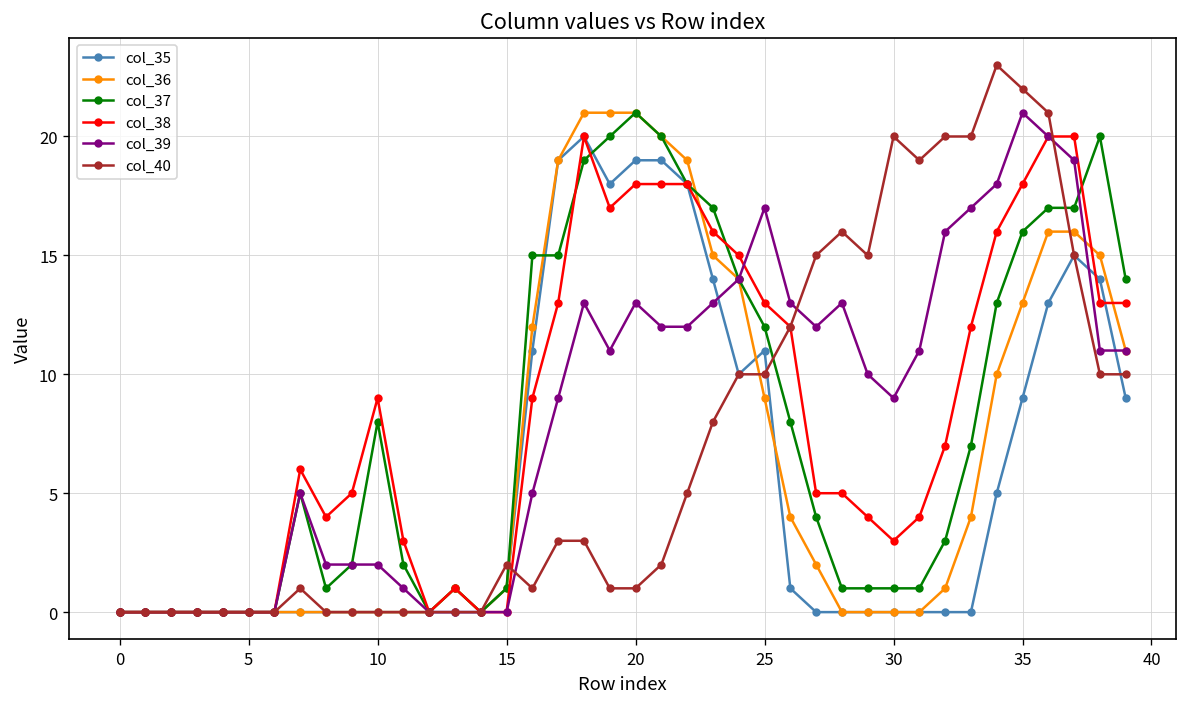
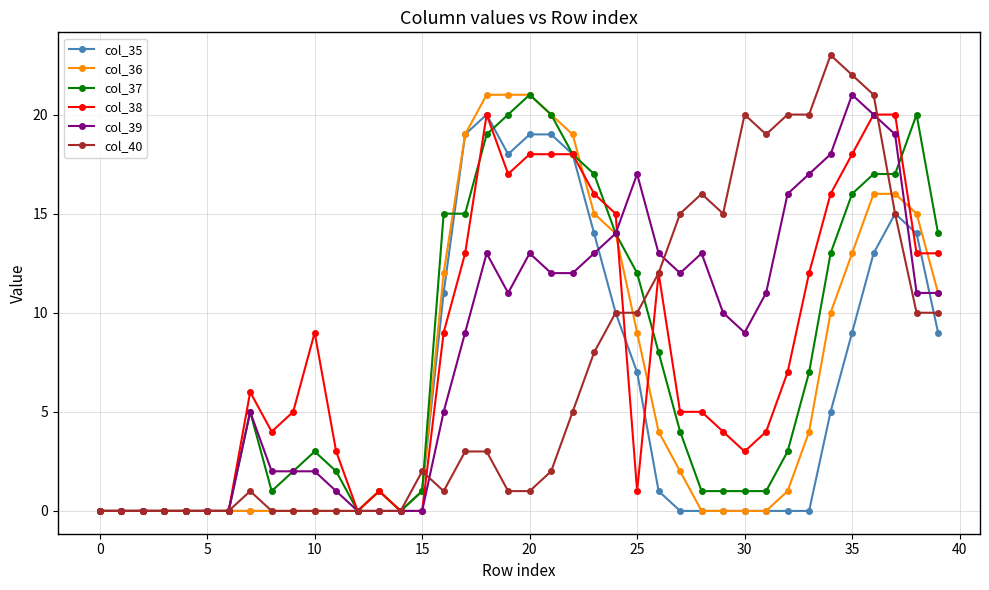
  {
    "col_35": {
      "20": 19,
-     "25": 11,
+     "25": 7,
      "35": 9
    },
    "col_36": {
      "25": 9,
      "35": 13
    },
    "col_37": {
-     "10": 8,
+     "10": 3,
      "25": 12,
      "30": 1,
      "35": 16
    },
    "col_38": {
      "10": 9,
      "20": 18,
-     "25": 13,
+     "25": 1,
      "30": 3,
      "35": 18
    },
    "col_39": {
      "10": 2,
      "20": 13,
      "25": 17,
      "30": 9,
      "35": 21
    },
    "col_40": {
      "15": 2,
      "20": 1,
      "25": 10,
      "30": 20,
      "35": 22
    }
  }
